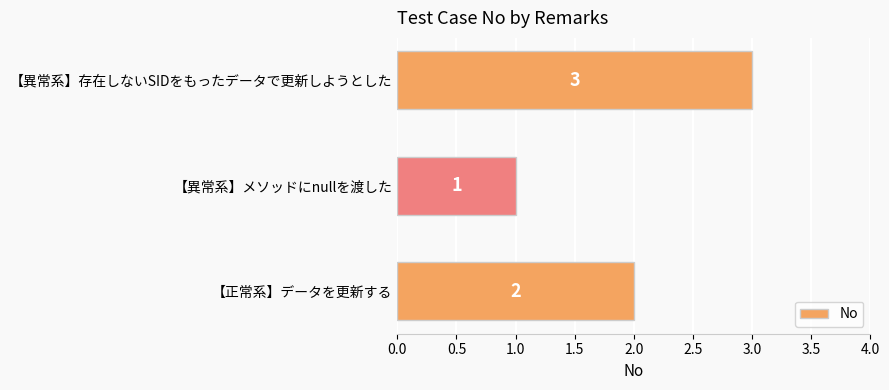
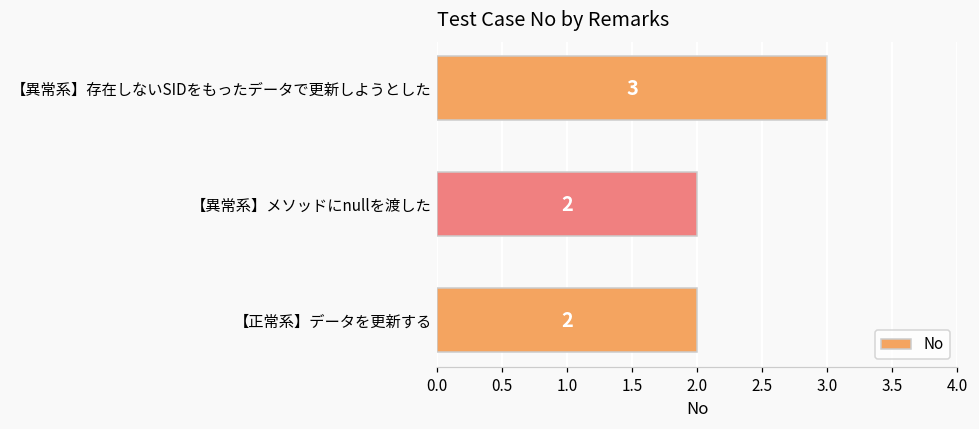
  {
    "【異常系】存在しないSIDをもったデータで更新しようとした": 3,
-   "【異常系】メソッドにnullを渡した": 1,
+   "【異常系】メソッドにnullを渡した": 2,
    "【正常系】データを更新する": 2
  }
